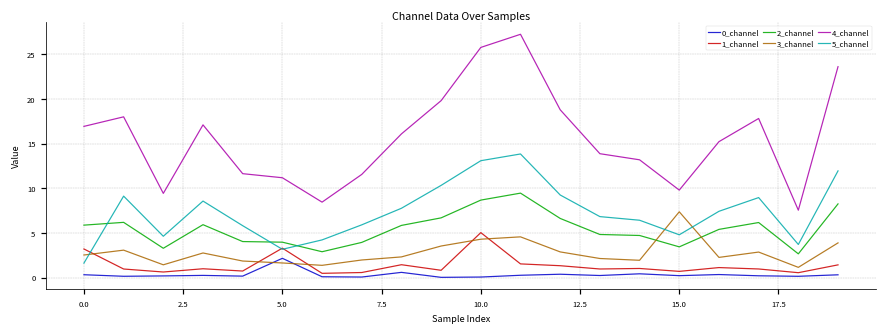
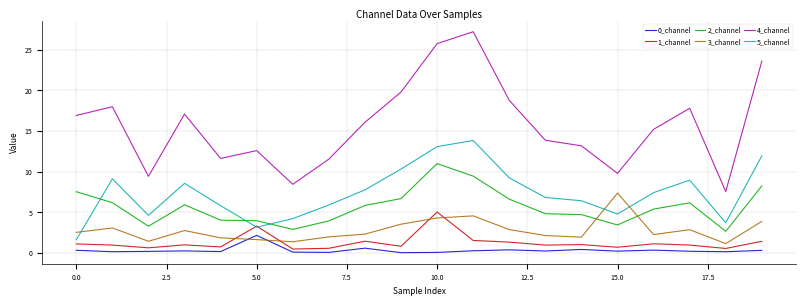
  {
    "0_channel": {
      "0.0": 0,
      "5.0": 2,
      "10.0": 0,
      "15.0": 0
    },
    "1_channel": {
-     "0.0": 3,
+     "0.0": 1,
      "10.0": 5,
      "15.0": 1
    },
    "2_channel": {
-     "0.0": 6,
+     "0.0": 8,
      "5.0": 4,
-     "10.0": 9,
+     "10.0": 11,
      "15.0": 3
    },
    "3_channel": {
      "0.0": 3,
      "5.0": 2,
      "10.0": 4,
      "15.0": 7
    },
    "4_channel": {
      "0.0": 17,
-     "5.0": 11,
+     "5.0": 13,
      "10.0": 26,
      "15.0": 10
    },
    "5_channel": {
      "0.0": 2,
      "10.0": 13,
      "15.0": 5
    }
  }
